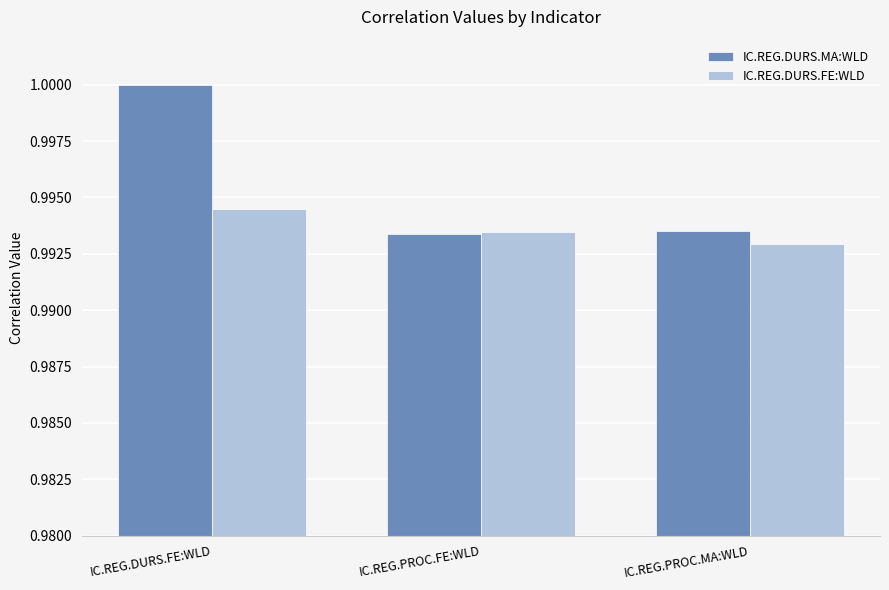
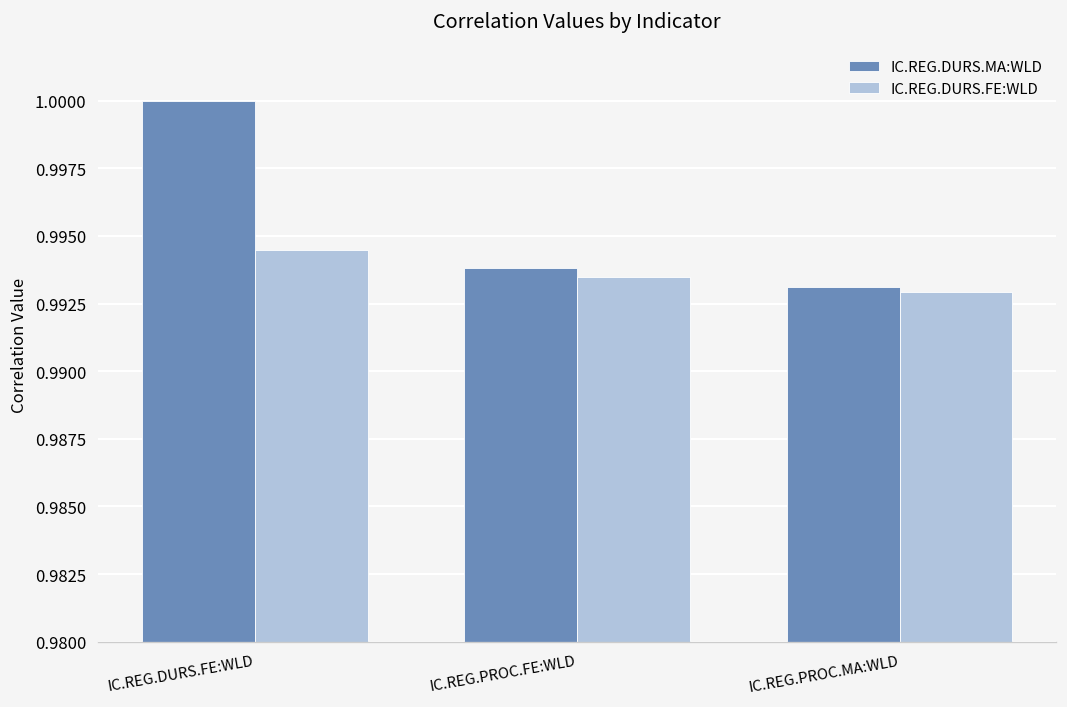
  {
    "IC.REG.DURS.MA:WLD": {
      "IC.REG.DURS.FE:WLD": 1.0000,
-     "IC.REG.PROC.FE:WLD": 0.9934,
-     "IC.REG.PROC.MA:WLD": 0.9935
+     "IC.REG.PROC.FE:WLD": 0.9938,
+     "IC.REG.PROC.MA:WLD": 0.9931
    },
    "IC.REG.DURS.FE:WLD": {
      "IC.REG.DURS.FE:WLD": 0.9945,
      "IC.REG.PROC.FE:WLD": 0.9935,
      "IC.REG.PROC.MA:WLD": 0.9929
    }
  }
